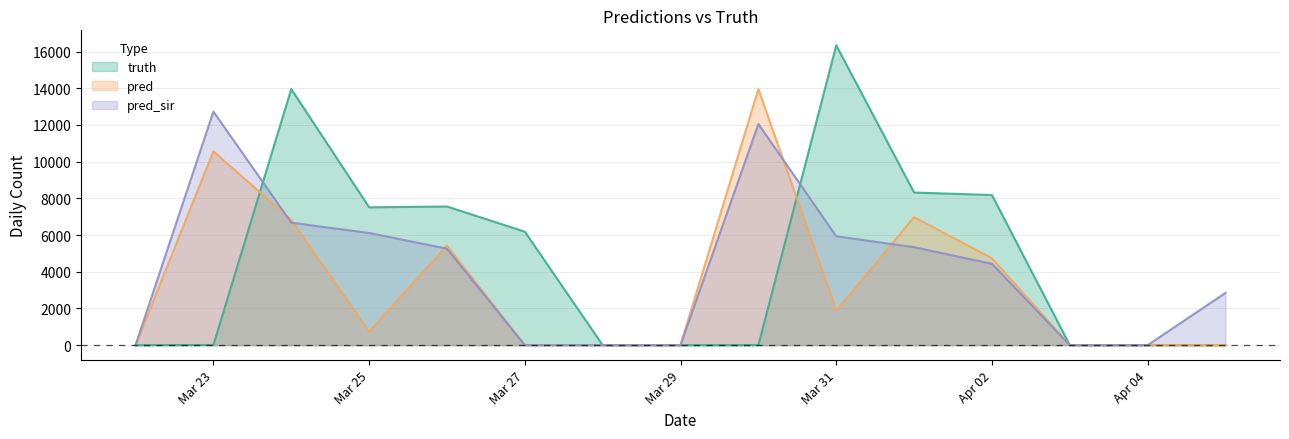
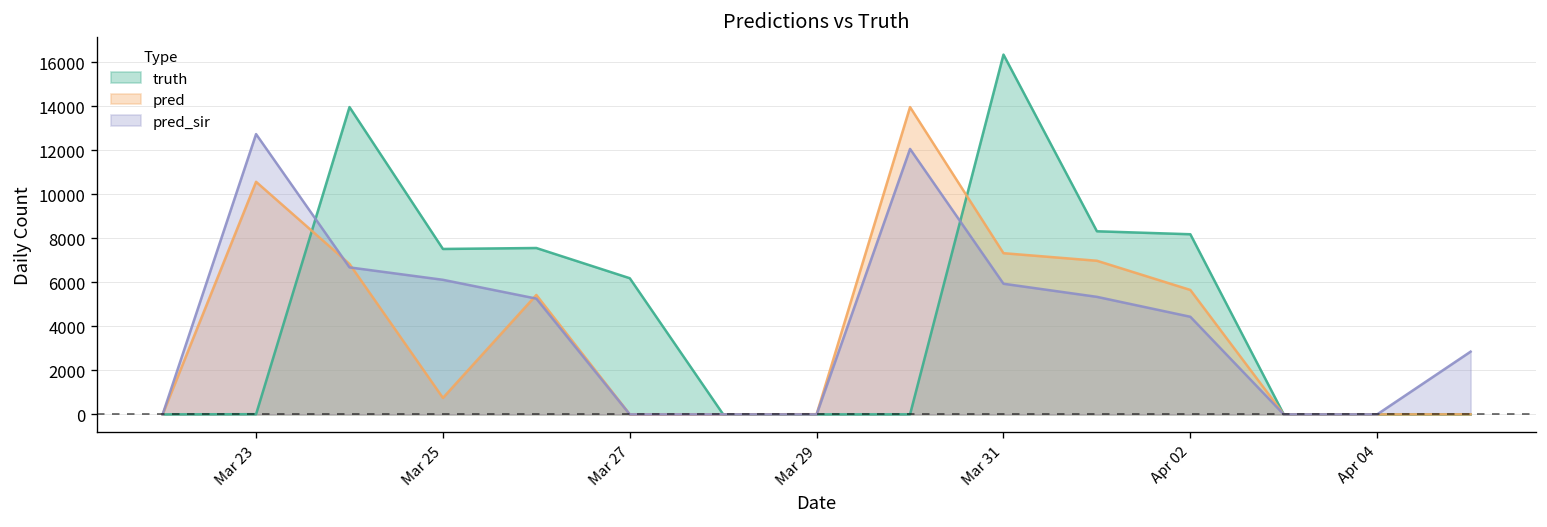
  {
    "truth": {
      "Mar 23": 0,
      "Mar 25": 7500,
      "Mar 27": 6200,
      "Mar 31": 16300,
      "Apr 02": 8200
    },
    "pred": {
      "Mar 23": 10600,
      "Mar 25": 700,
-     "Mar 31": 1900,
-     "Apr 02": 4700
+     "Mar 31": 7300,
+     "Apr 02": 5700
    },
    "pred_sir": {
      "Mar 23": 12700,
      "Mar 25": 6100,
      "Mar 31": 5900,
      "Apr 02": 4400
    }
  }
